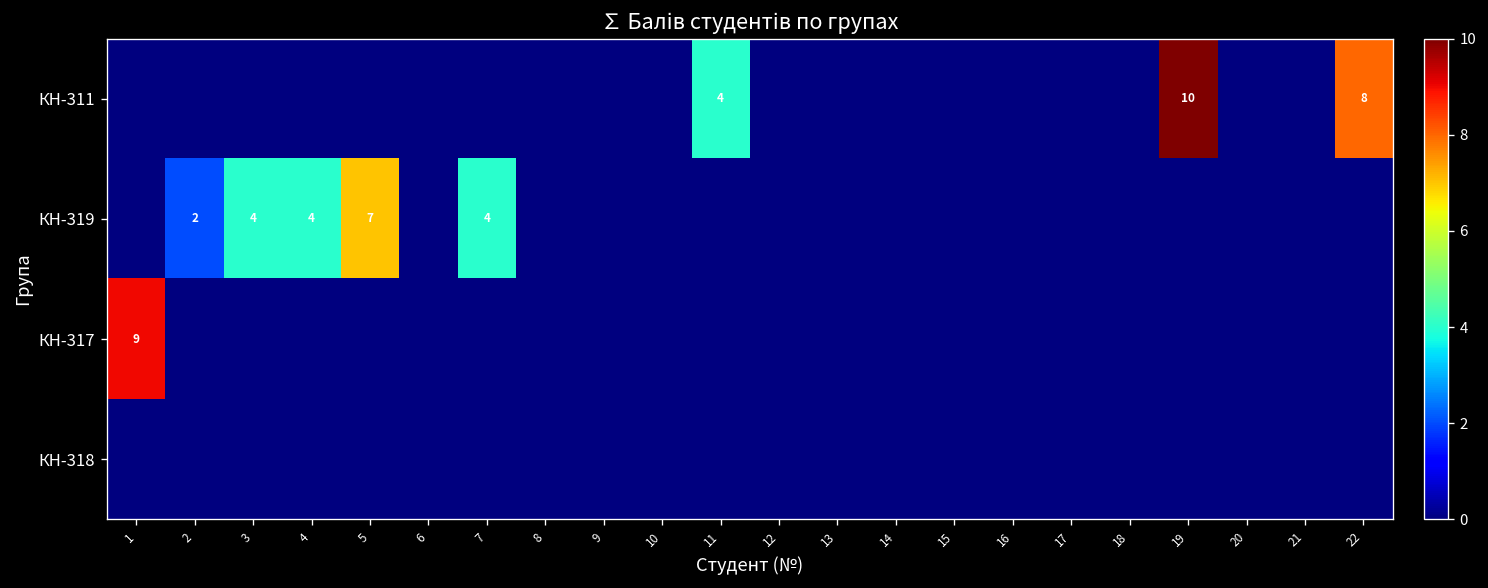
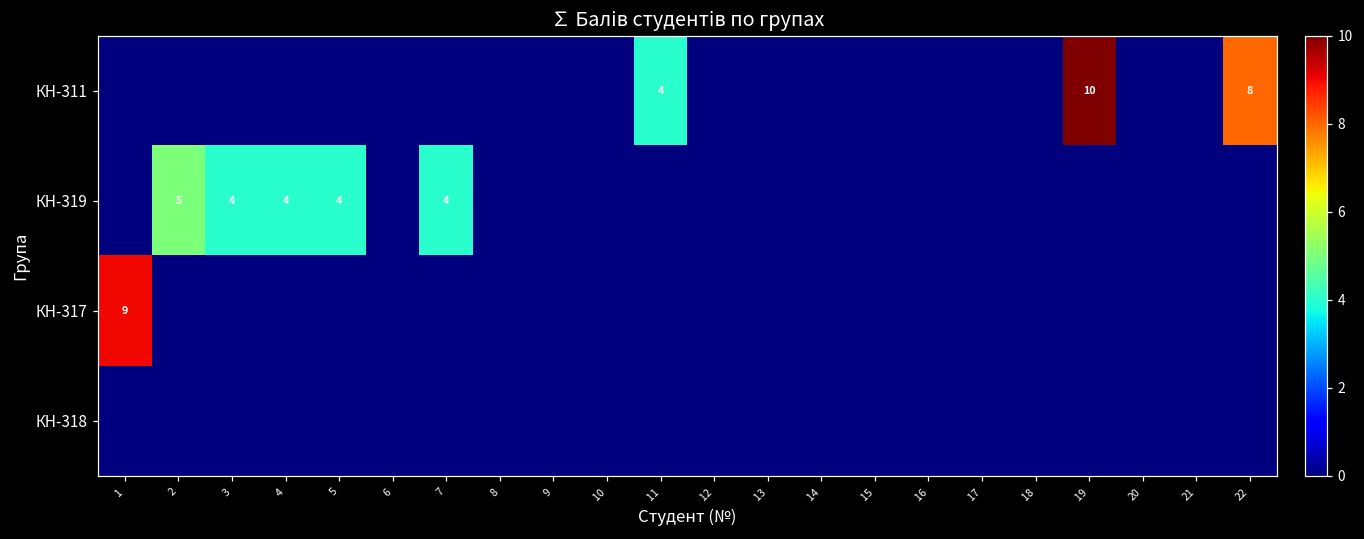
  {
    "КН-311": {
      "11": 4,
      "19": 10,
      "22": 8
    },
    "КН-319": {
-     "2": 2,
+     "2": 5,
      "3": 4,
      "4": 4,
-     "5": 7,
+     "5": 4,
      "7": 4
    },
    "КН-317": {
      "1": 9
    }
  }
